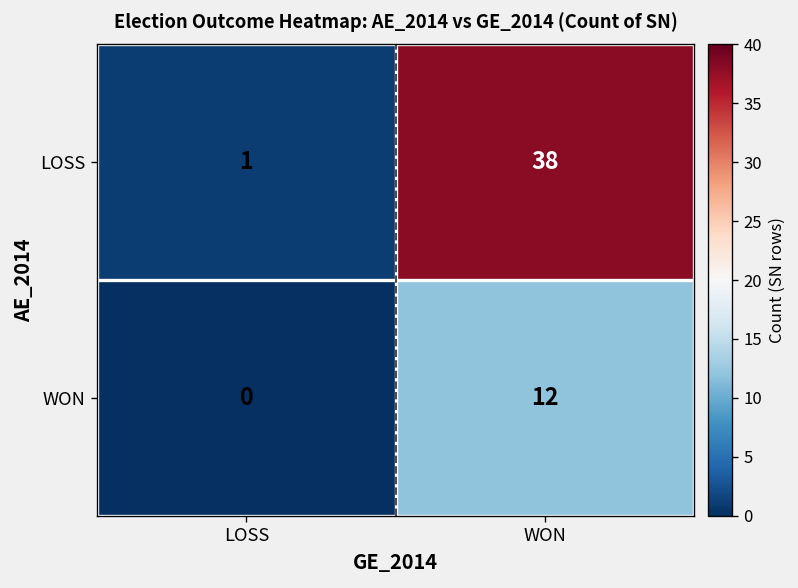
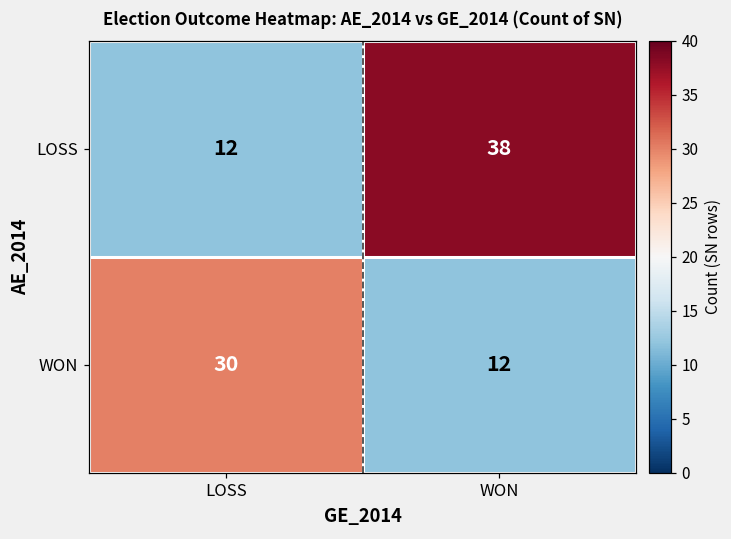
  {
    "LOSS": {
-     "LOSS": 1,
+     "LOSS": 12,
      "WON": 38
    },
    "WON": {
-     "LOSS": 0,
+     "LOSS": 30,
      "WON": 12
    }
  }
